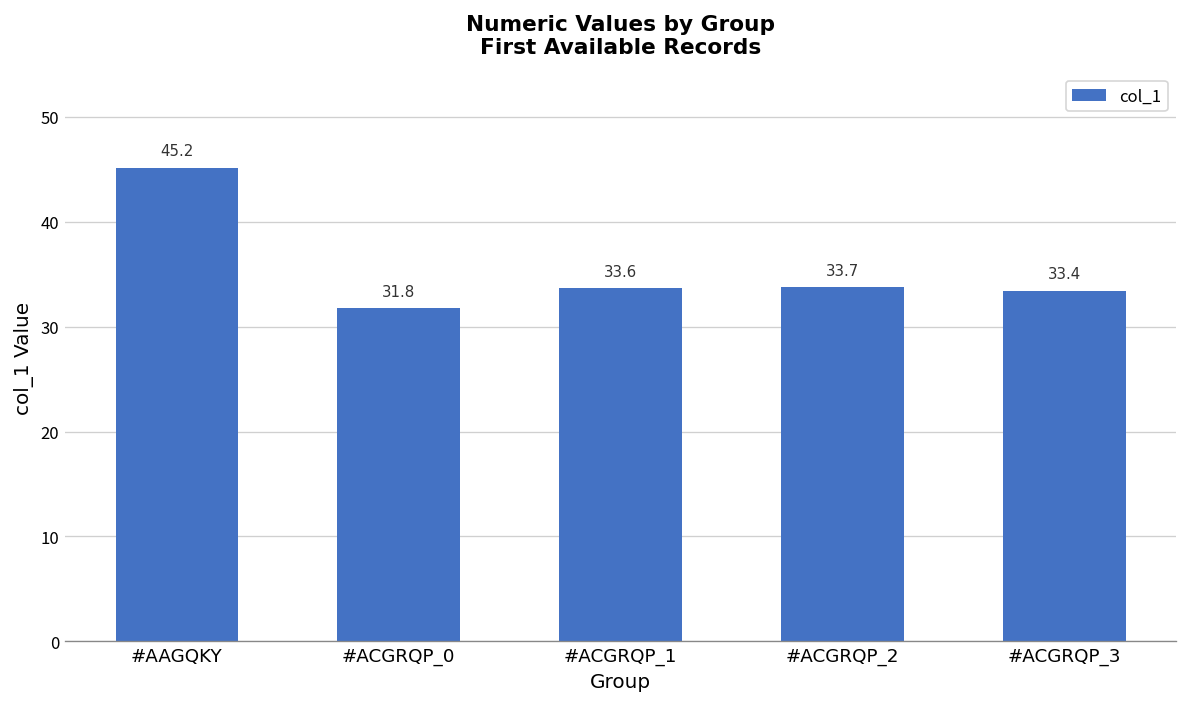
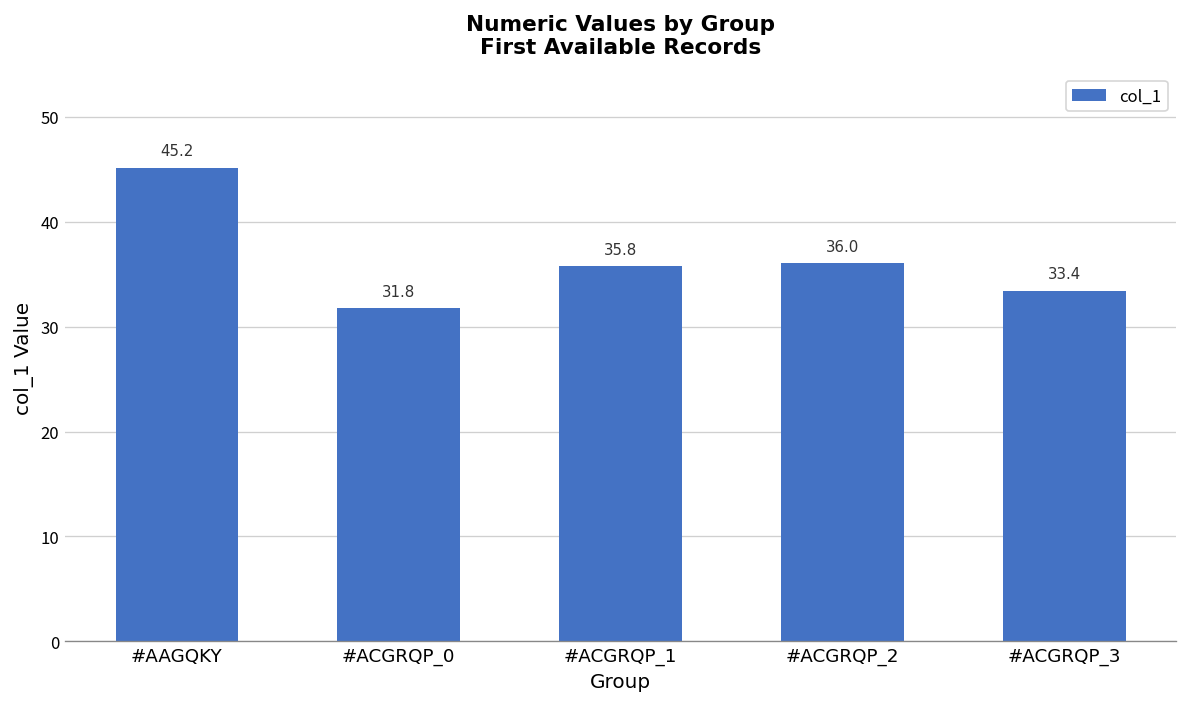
  {
    "#AAGQKY": 45.2,
    "#ACGRQP_0": 31.8,
-   "#ACGRQP_1": 33.6,
-   "#ACGRQP_2": 33.7,
+   "#ACGRQP_1": 35.8,
+   "#ACGRQP_2": 36.0,
    "#ACGRQP_3": 33.4
  }
